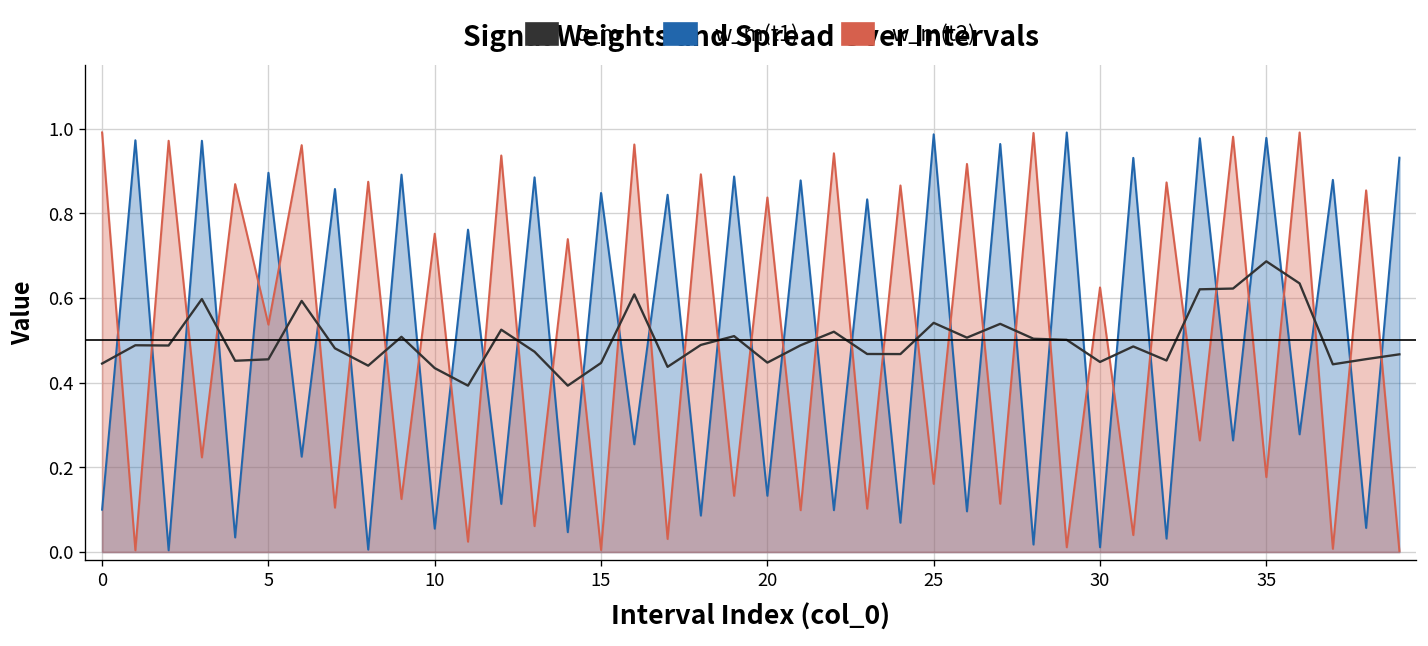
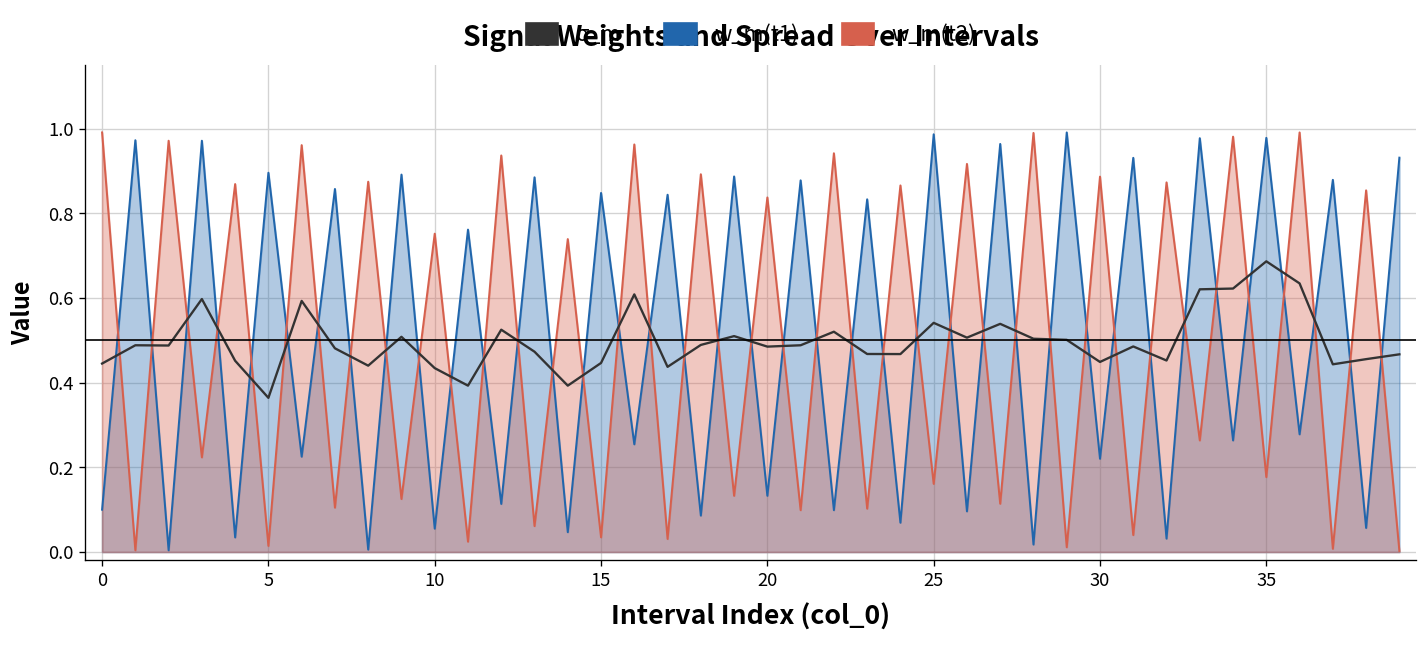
  {
    "w_m(t1)": {
      "0": 0.10,
      "5": 0.90,
      "10": 0.06,
      "15": 0.85,
      "20": 0.13,
      "25": 0.99,
-     "30": 0.01,
+     "30": 0.22,
      "35": 0.98
    },
    "w_m(t2)": {
      "0": 0.99,
-     "5": 0.54,
+     "5": 0.01,
      "10": 0.75,
-     "15": 0.00,
+     "15": 0.03,
      "20": 0.84,
      "25": 0.16,
-     "30": 0.63,
+     "30": 0.89,
      "35": 0.18
    },
    "σ_m": {
      "0": 0.45,
-     "5": 0.46,
+     "5": 0.36,
      "10": 0.43,
      "15": 0.45,
-     "20": 0.45,
+     "20": 0.49,
      "25": 0.54,
      "30": 0.45,
      "35": 0.69
    }
  }
